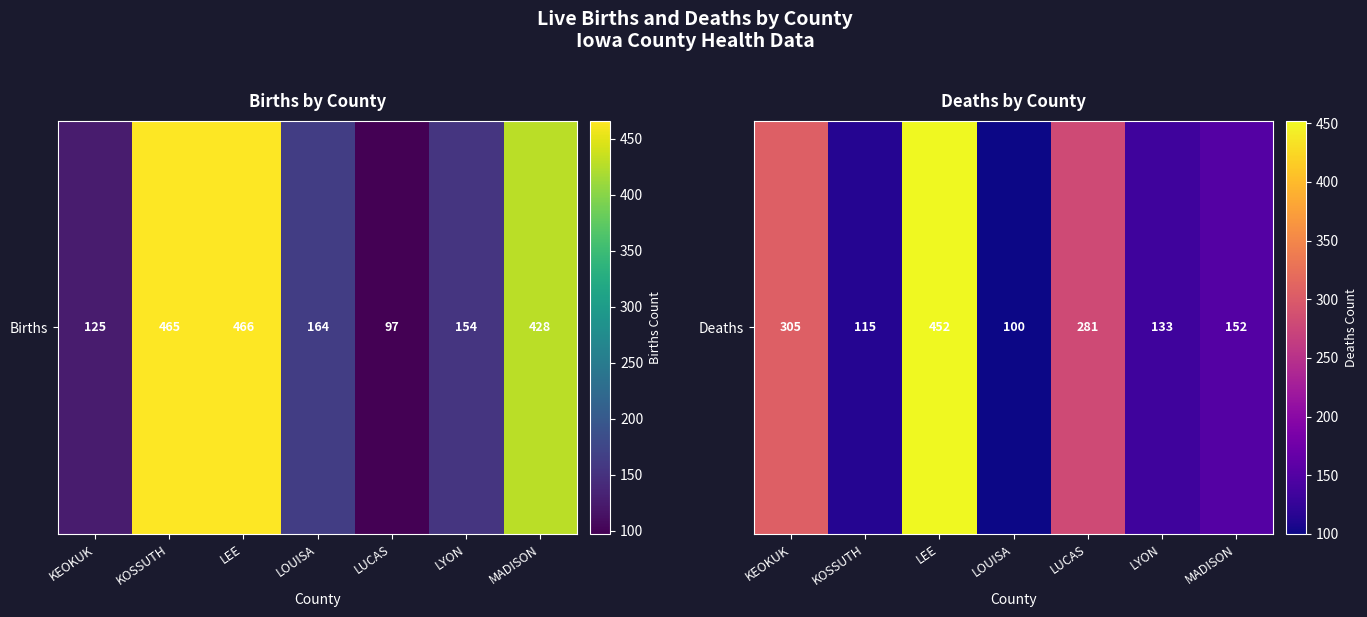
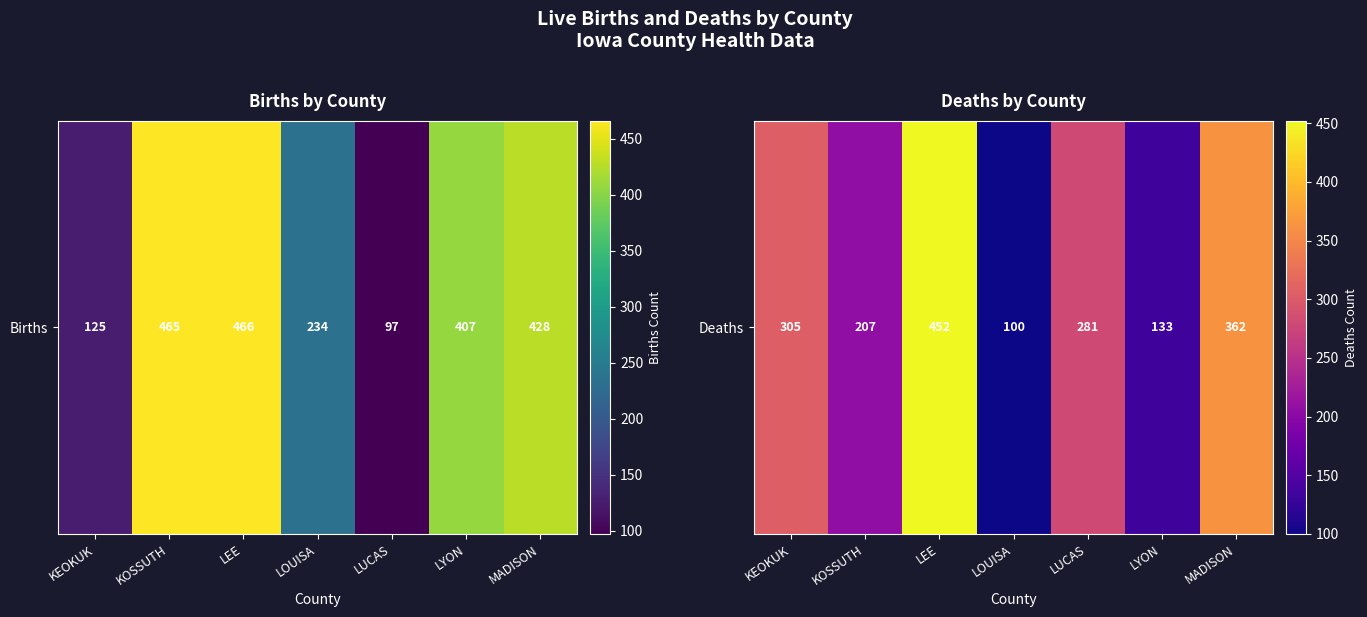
  {
    "Births by County": {
      "Births": {
        "KEOKUK": 125,
        "KOSSUTH": 465,
        "LEE": 466,
-       "LOUISA": 164,
+       "LOUISA": 234,
        "LUCAS": 97,
-       "LYON": 154,
+       "LYON": 407,
        "MADISON": 428
      }
    },
    "Deaths by County": {
      "Deaths": {
        "KEOKUK": 305,
-       "KOSSUTH": 115,
+       "KOSSUTH": 207,
        "LEE": 452,
        "LOUISA": 100,
        "LUCAS": 281,
        "LYON": 133,
-       "MADISON": 152
+       "MADISON": 362
      }
    }
  }
